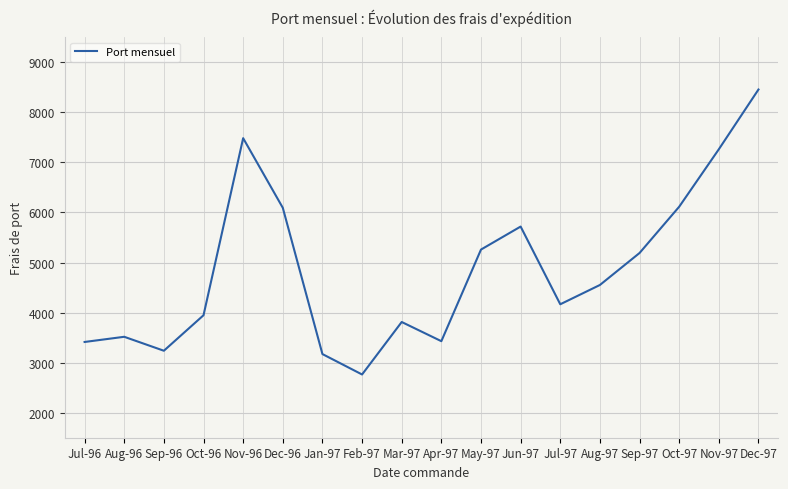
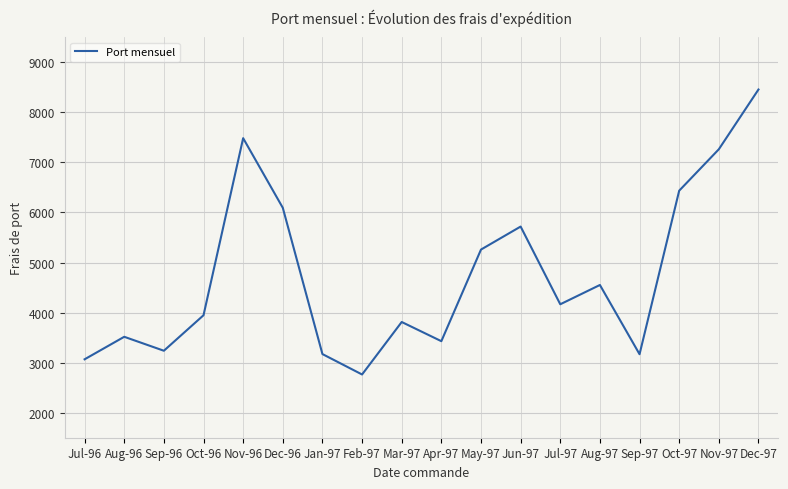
  {
-   "Jul-96": 3400,
+   "Jul-96": 3100,
    "Aug-96": 3500,
    "Sep-96": 3200,
    "Oct-96": 3900,
    "Nov-96": 7500,
    "Dec-96": 6100,
    "Jan-97": 3200,
    "Feb-97": 2800,
    "Mar-97": 3800,
    "Apr-97": 3400,
    "May-97": 5300,
    "Jun-97": 5700,
    "Jul-97": 4200,
    "Aug-97": 4600,
-   "Sep-97": 5200,
-   "Oct-97": 6100,
+   "Sep-97": 3200,
+   "Oct-97": 6400,
    "Nov-97": 7300,
    "Dec-97": 8500
  }
